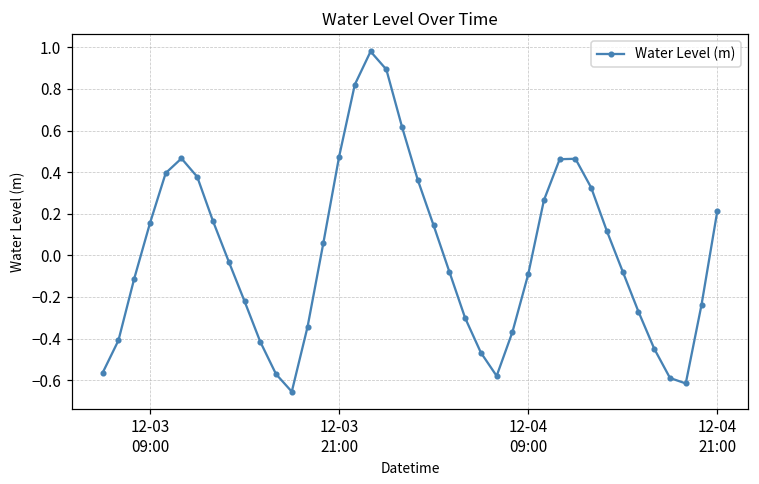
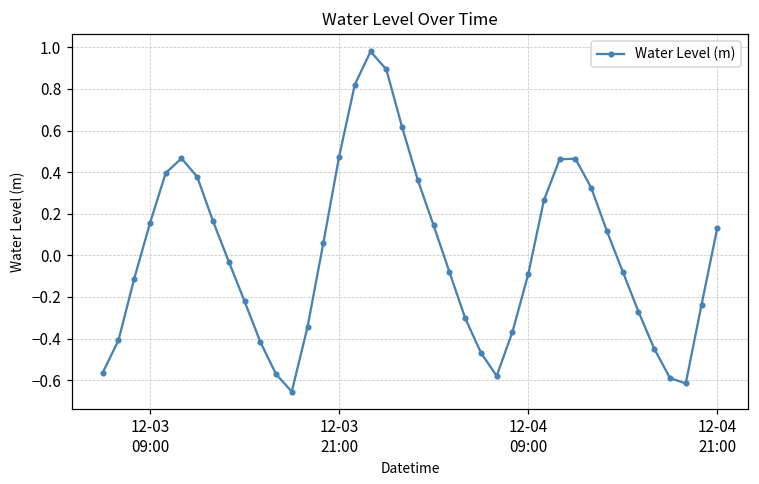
  {
    "12-03 09:00": 0.15,
    "12-03 21:00": 0.47,
    "12-04 09:00": -0.09,
-   "12-04 21:00": 0.21
+   "12-04 21:00": 0.13
  }
